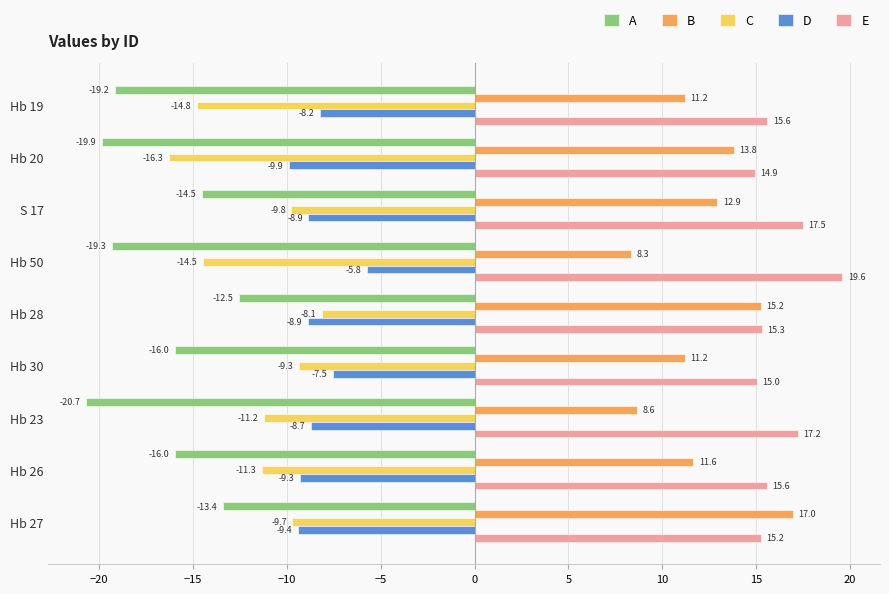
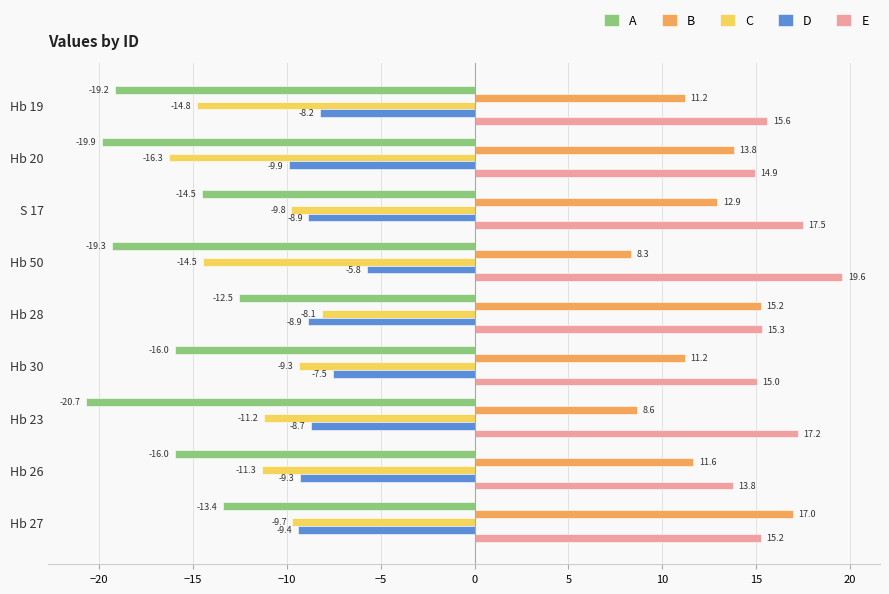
  {
    "A": {
      "Hb 19": -19.2,
      "Hb 20": -19.9,
      "S 17": -14.5,
      "Hb 50": -19.3,
      "Hb 28": -12.5,
      "Hb 30": -16.0,
      "Hb 23": -20.7,
      "Hb 26": -16.0,
      "Hb 27": -13.4
    },
    "D": {
      "Hb 19": -8.2,
      "Hb 20": -9.9,
      "S 17": -8.9,
      "Hb 50": -5.8,
      "Hb 28": -8.9,
      "Hb 30": -7.5,
      "Hb 23": -8.7,
      "Hb 26": -9.3,
      "Hb 27": -9.4
    },
    "E": {
      "Hb 19": 15.6,
      "Hb 20": 14.9,
      "S 17": 17.5,
      "Hb 50": 19.6,
      "Hb 28": 15.3,
      "Hb 30": 15.0,
      "Hb 23": 17.2,
-     "Hb 26": 15.6,
+     "Hb 26": 13.8,
      "Hb 27": 15.2
    }
  }
